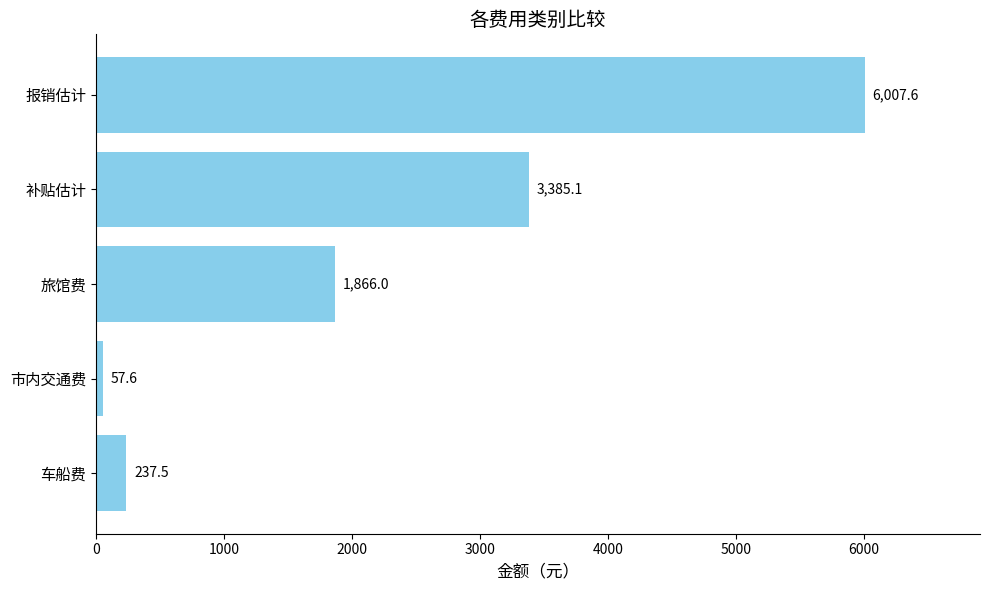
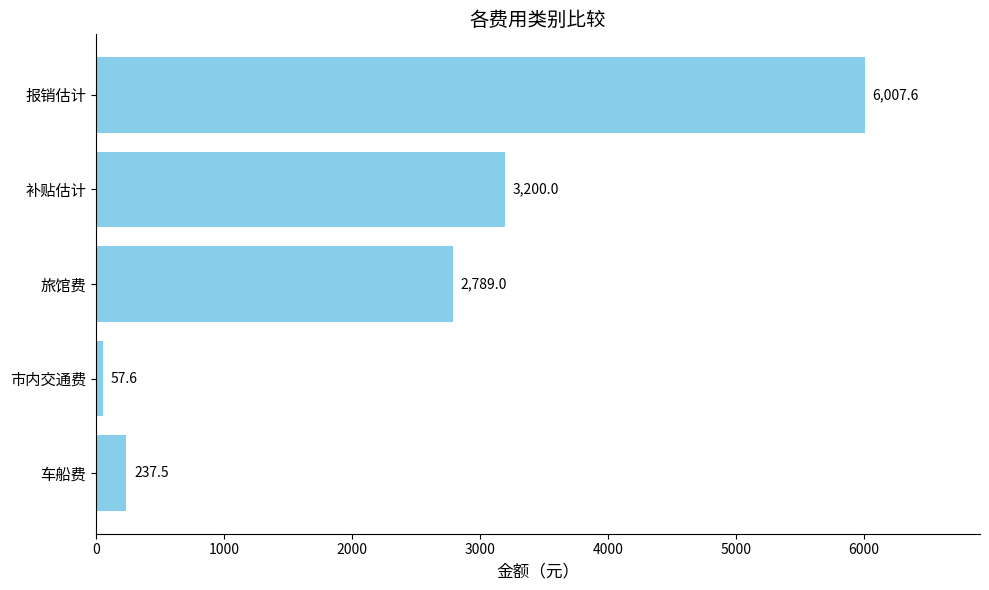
  {
    "报销估计": "6,007.6",
-   "补贴估计": "3,385.1",
-   "旅馆费": "1,866.0",
+   "补贴估计": "3,200.0",
+   "旅馆费": "2,789.0",
    "市内交通费": "57.6",
    "车船费": "237.5"
  }
